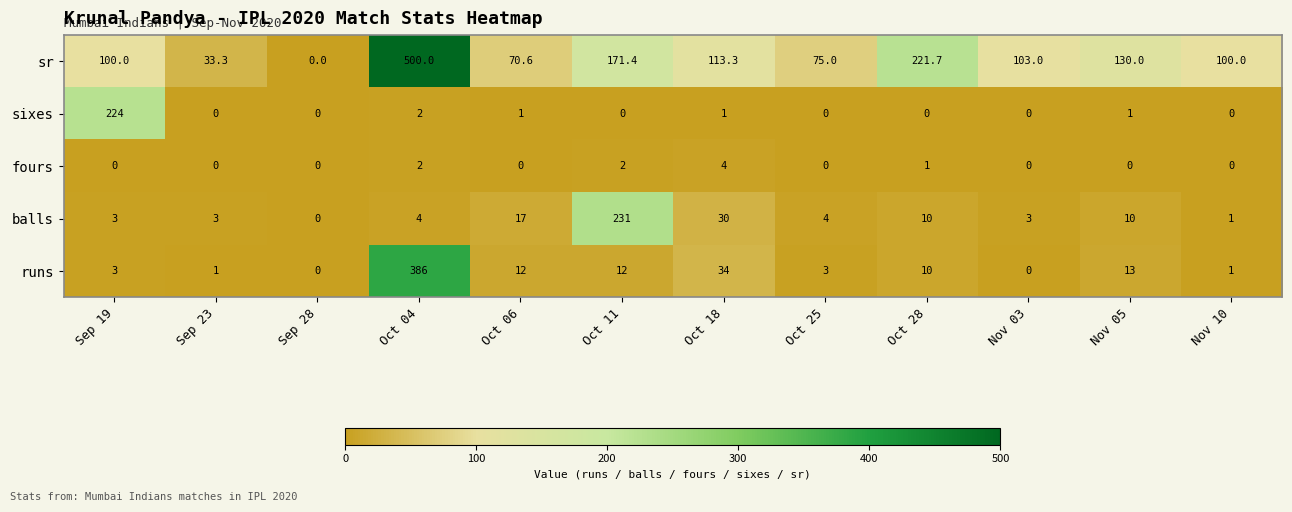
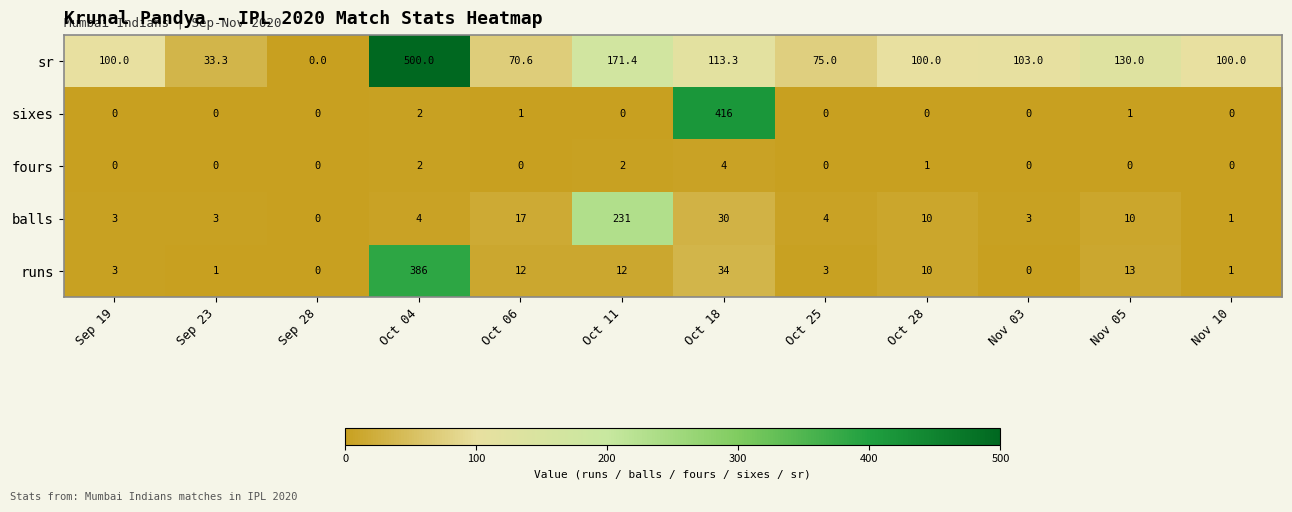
  {
    "sr": {
      "Sep 19": 100.0,
      "Sep 23": 33.3,
      "Sep 28": 0.0,
      "Oct 04": 500.0,
      "Oct 06": 70.6,
      "Oct 11": 171.4,
      "Oct 18": 113.3,
      "Oct 25": 75.0,
-     "Oct 28": 221.7,
+     "Oct 28": 100.0,
      "Nov 03": 103.0,
      "Nov 05": 130.0,
      "Nov 10": 100.0
    },
    "sixes": {
-     "Sep 19": 224,
+     "Sep 19": 0,
      "Sep 23": 0,
      "Sep 28": 0,
      "Oct 04": 2,
      "Oct 06": 1,
      "Oct 11": 0,
-     "Oct 18": 1,
+     "Oct 18": 416,
      "Oct 25": 0,
      "Oct 28": 0,
      "Nov 03": 0,
      "Nov 05": 1,
      "Nov 10": 0
    },
    "fours": {
      "Sep 19": 0,
      "Sep 23": 0,
      "Sep 28": 0,
      "Oct 04": 2,
      "Oct 06": 0,
      "Oct 11": 2,
      "Oct 18": 4,
      "Oct 25": 0,
      "Oct 28": 1,
      "Nov 03": 0,
      "Nov 05": 0,
      "Nov 10": 0
    },
    "balls": {
      "Sep 19": 3,
      "Sep 23": 3,
      "Sep 28": 0,
      "Oct 04": 4,
      "Oct 06": 17,
      "Oct 11": 231,
      "Oct 18": 30,
      "Oct 25": 4,
      "Oct 28": 10,
      "Nov 03": 3,
      "Nov 05": 10,
      "Nov 10": 1
    },
    "runs": {
      "Sep 19": 3,
      "Sep 23": 1,
      "Sep 28": 0,
      "Oct 04": 386,
      "Oct 06": 12,
      "Oct 11": 12,
      "Oct 18": 34,
      "Oct 25": 3,
      "Oct 28": 10,
      "Nov 03": 0,
      "Nov 05": 13,
      "Nov 10": 1
    }
  }
